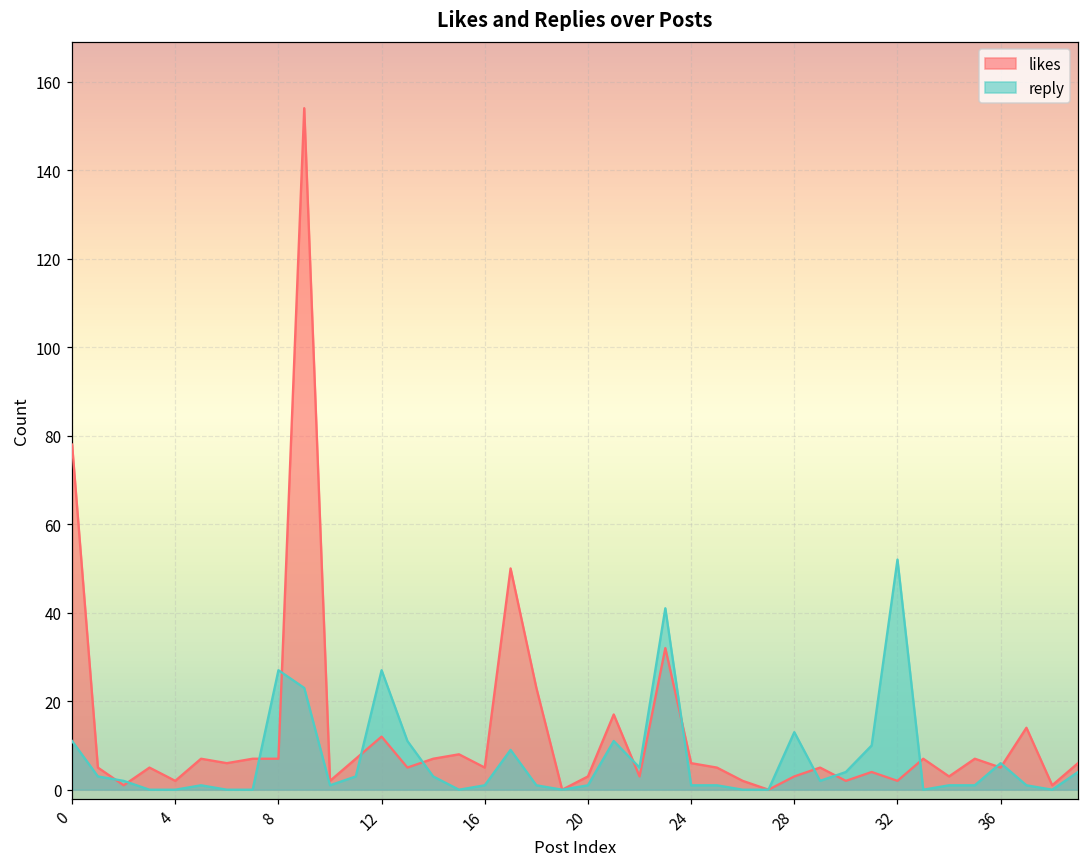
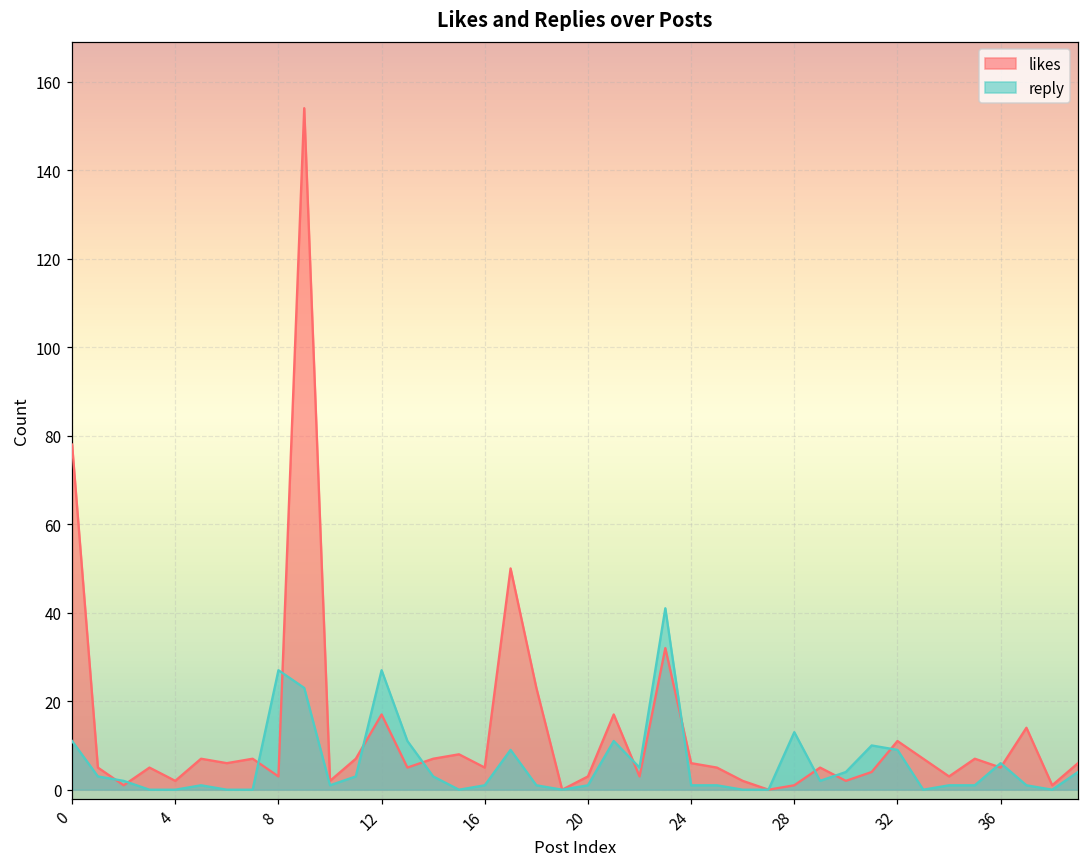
  {
    "likes": {
      "0": 78,
      "4": 2,
-     "8": 7,
-     "12": 12,
+     "8": 3,
+     "12": 17,
      "16": 5,
      "20": 3,
      "24": 6,
-     "28": 3,
-     "32": 2,
+     "28": 1,
+     "32": 11,
      "36": 5
    },
    "reply": {
      "0": 11,
      "4": 0,
      "8": 27,
      "12": 27,
      "16": 1,
      "20": 1,
      "24": 1,
      "28": 13,
-     "32": 52,
+     "32": 9,
      "36": 6
    }
  }
